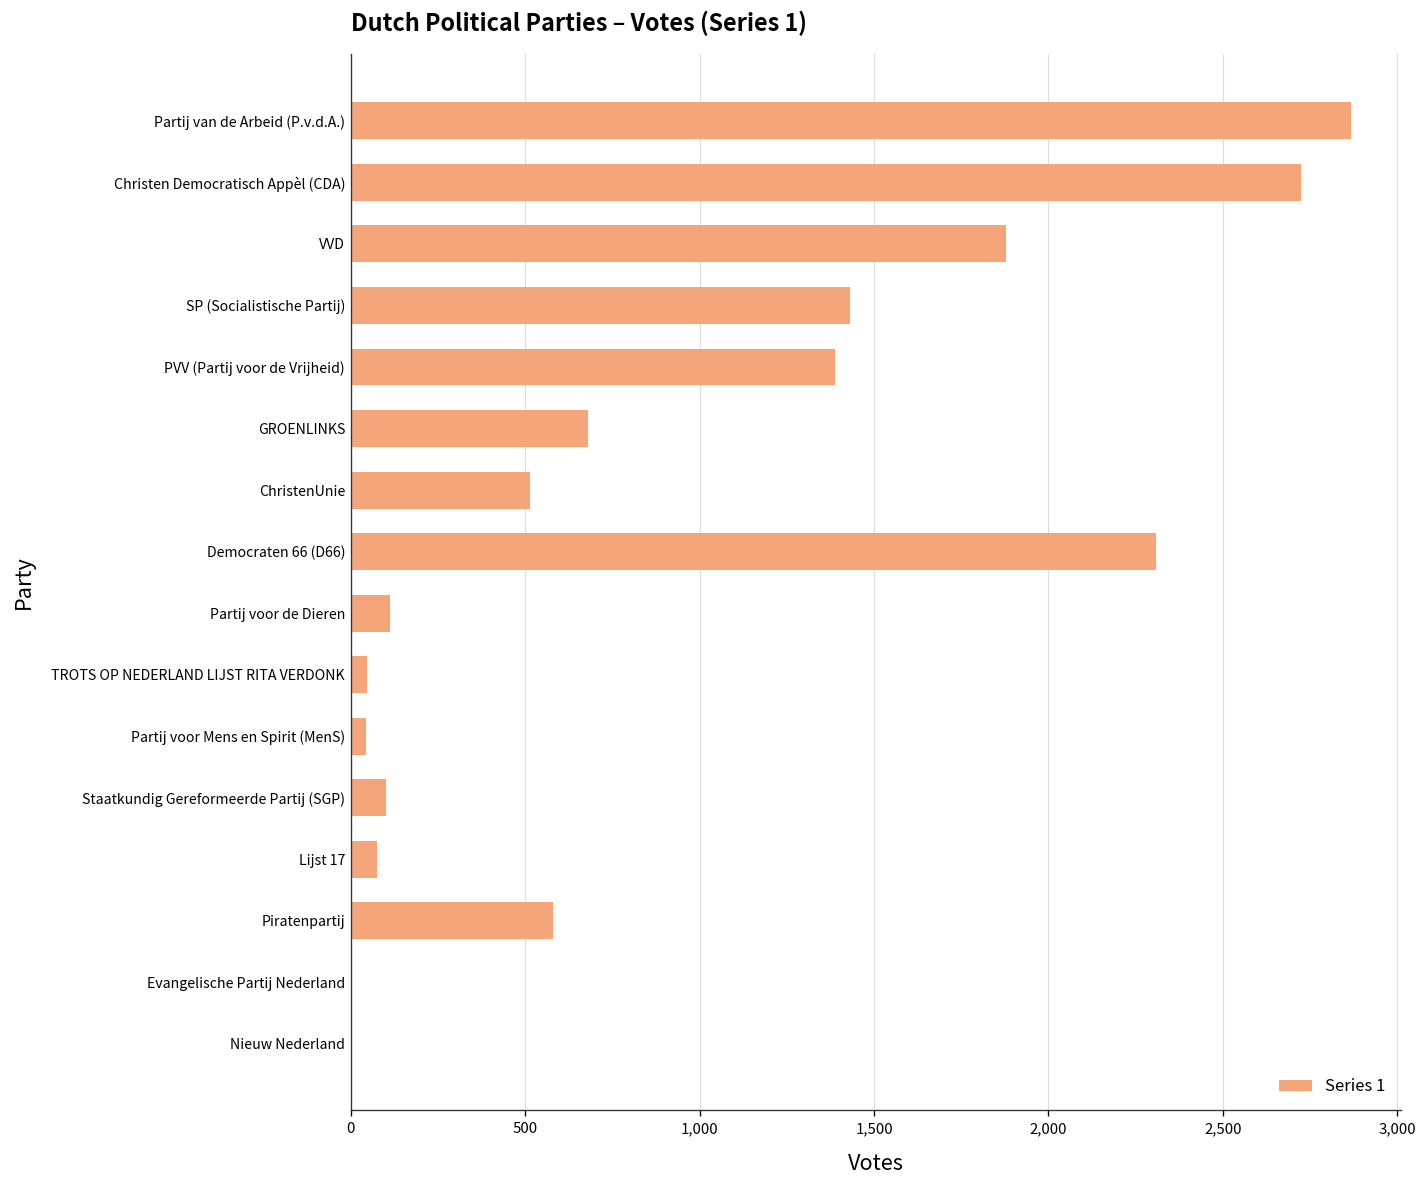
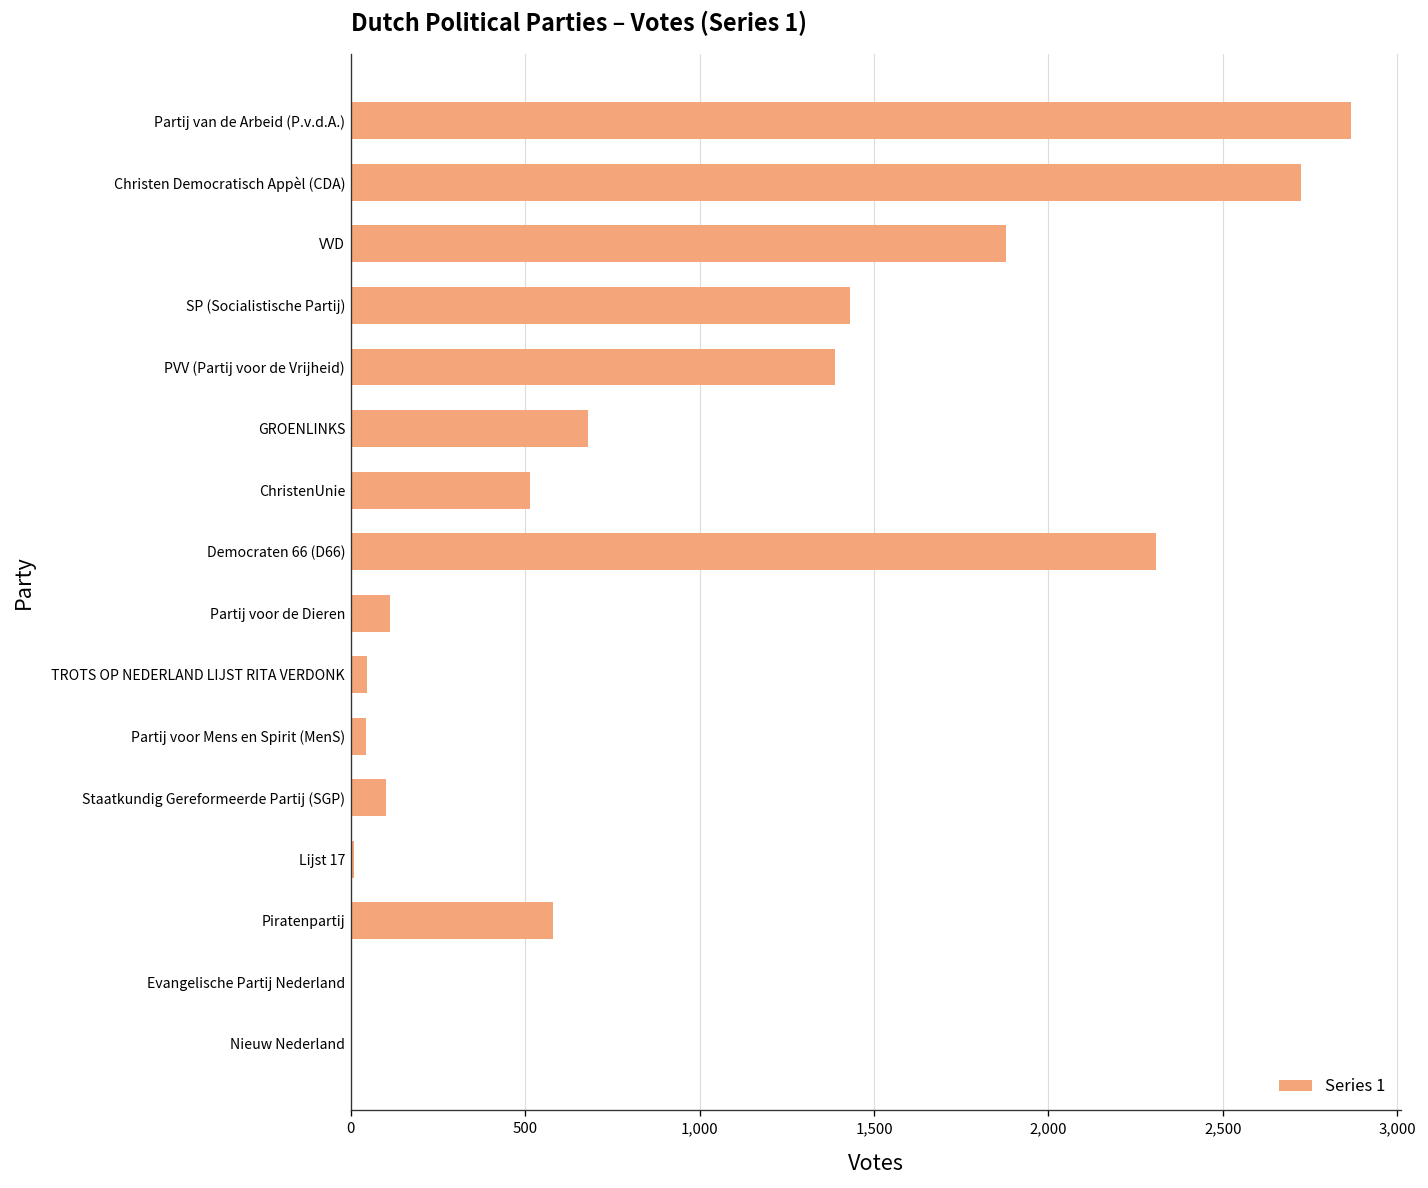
  {
    "Partij van de Arbeid (P.v.d.A.)": "2,870",
    "Christen Democratisch Appèl (CDA)": "2,720",
    "VVD": "1,880",
    "SP (Socialistische Partij)": "1,430",
    "PVV (Partij voor de Vrijheid)": "1,390",
    "GROENLINKS": "680",
    "ChristenUnie": "520",
    "Democraten 66 (D66)": "2,310",
    "Partij voor de Dieren": "110",
    "TROTS OP NEDERLAND LIJST RITA VERDONK": "50",
    "Partij voor Mens en Spirit (MenS)": "40",
    "Staatkundig Gereformeerde Partij (SGP)": "100",
-   "Lijst 17": "80",
+   "Lijst 17": "10",
    "Piratenpartij": "580"
  }
